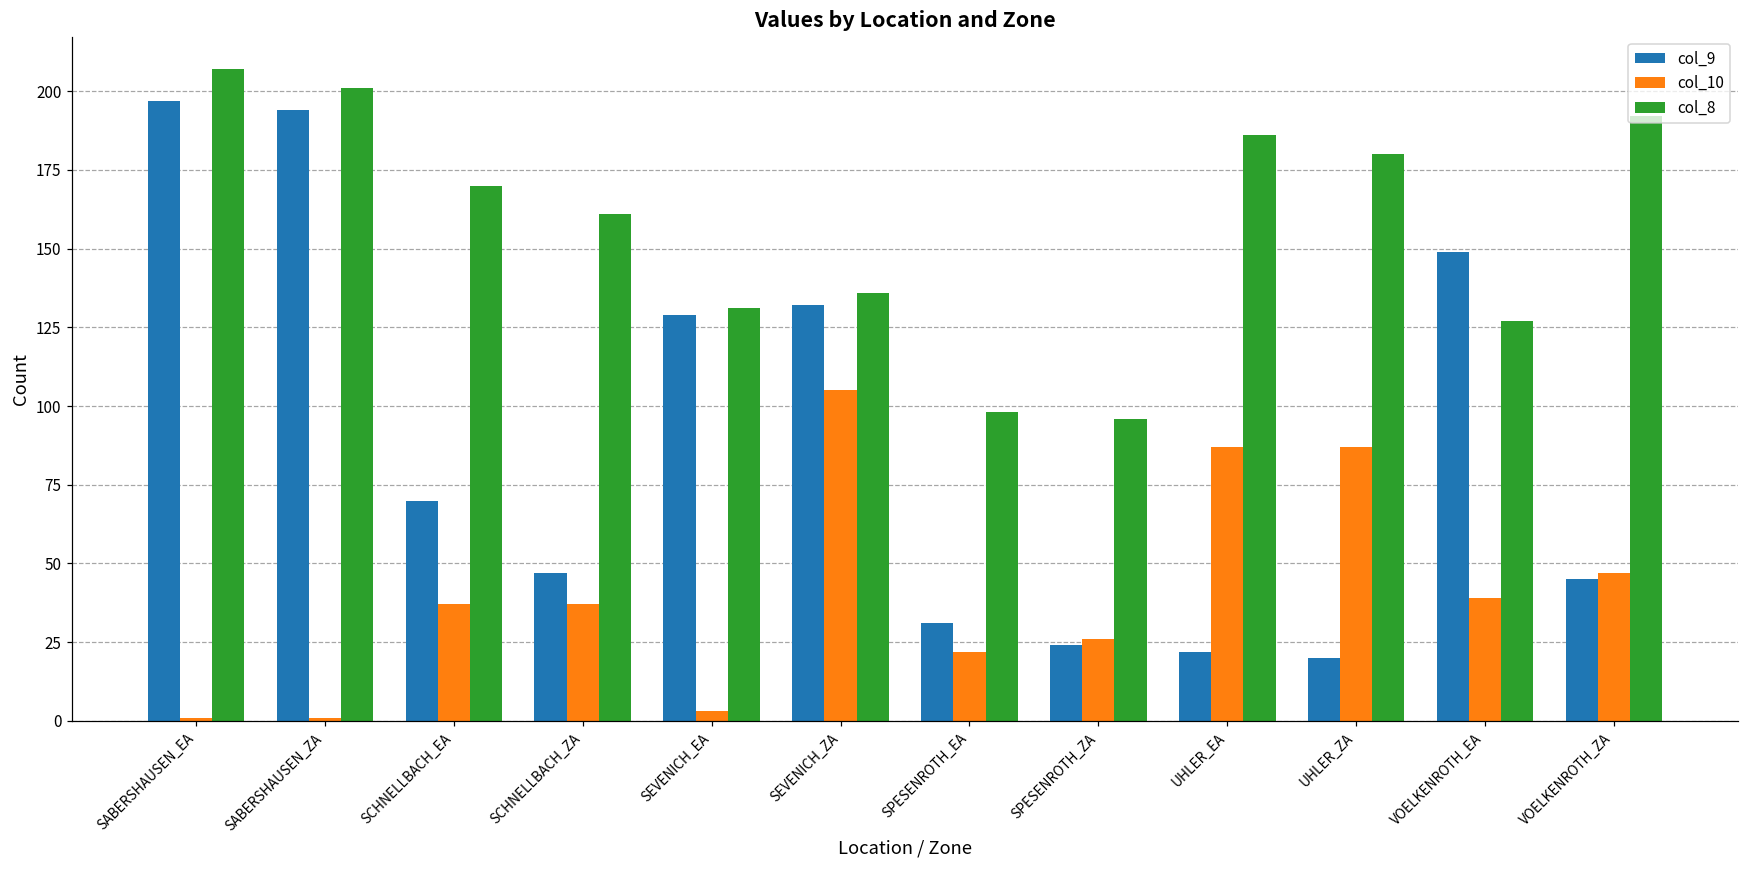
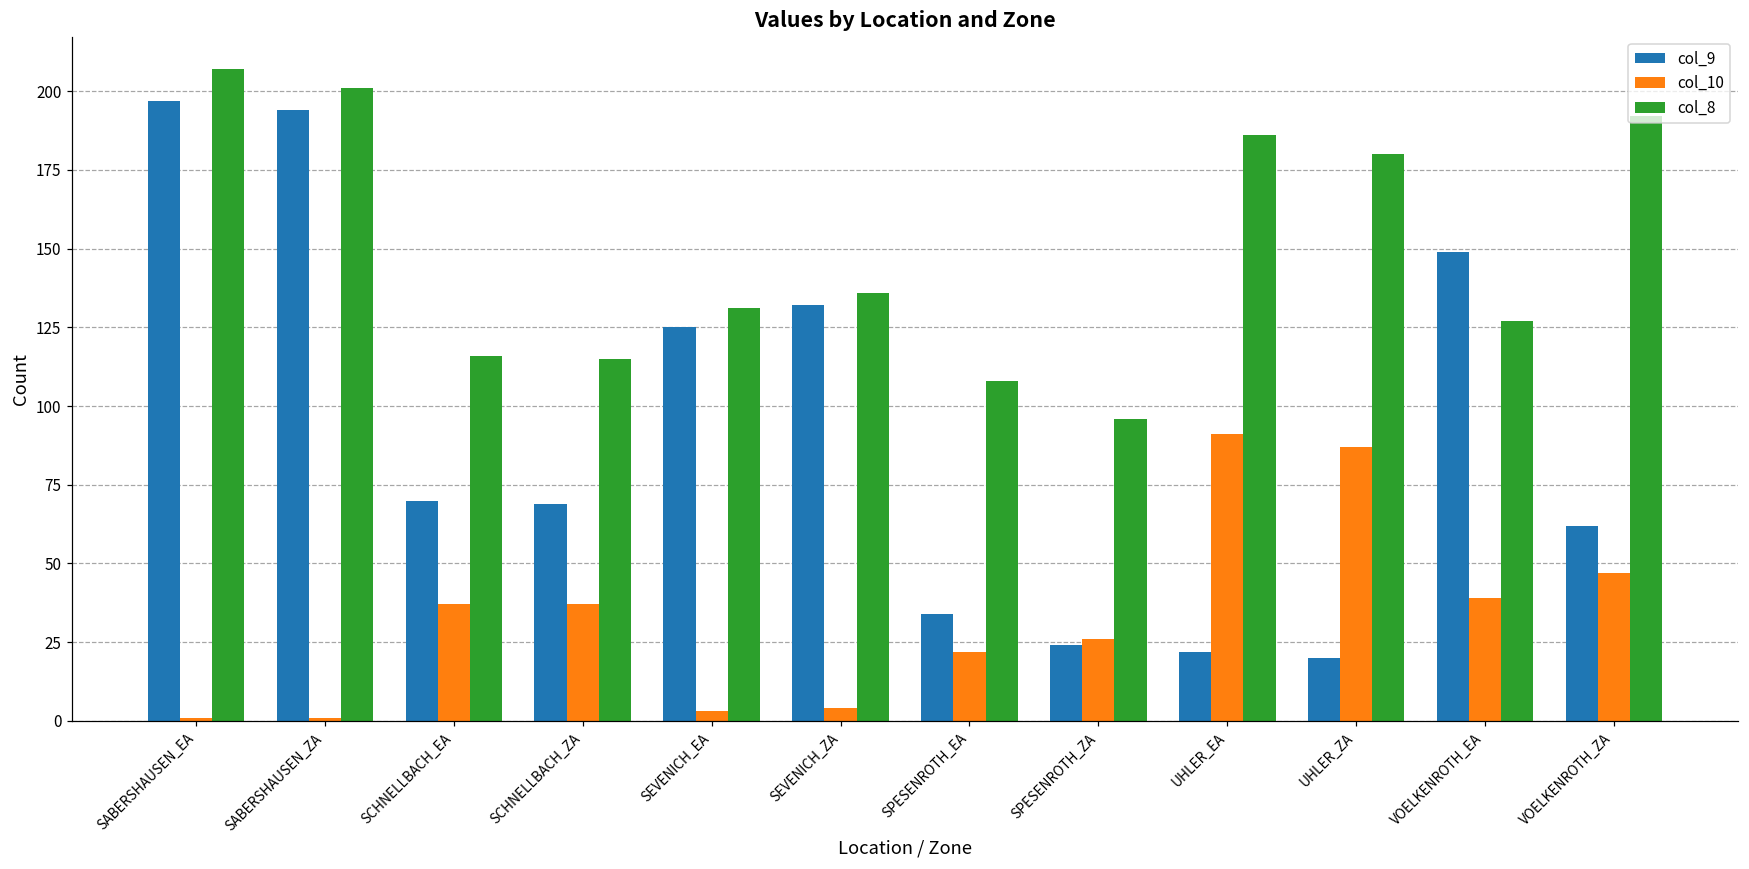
  {
    "col_9": {
      "SABERSHAUSEN_EA": 197,
      "SABERSHAUSEN_ZA": 194,
      "SCHNELLBACH_EA": 70,
-     "SCHNELLBACH_ZA": 47,
-     "SEVENICH_EA": 129,
+     "SCHNELLBACH_ZA": 69,
+     "SEVENICH_EA": 125,
      "SEVENICH_ZA": 132,
-     "SPESENROTH_EA": 31,
+     "SPESENROTH_EA": 34,
      "SPESENROTH_ZA": 24,
      "UHLER_EA": 22,
      "UHLER_ZA": 20,
      "VOELKENROTH_EA": 149,
-     "VOELKENROTH_ZA": 45
+     "VOELKENROTH_ZA": 62
    },
    "col_10": {
      "SABERSHAUSEN_EA": 1,
      "SABERSHAUSEN_ZA": 1,
      "SCHNELLBACH_EA": 37,
      "SCHNELLBACH_ZA": 37,
      "SEVENICH_EA": 3,
-     "SEVENICH_ZA": 105,
+     "SEVENICH_ZA": 4,
      "SPESENROTH_EA": 22,
      "SPESENROTH_ZA": 26,
-     "UHLER_EA": 87,
+     "UHLER_EA": 91,
      "UHLER_ZA": 87,
      "VOELKENROTH_EA": 39,
      "VOELKENROTH_ZA": 47
    },
    "col_8": {
      "SABERSHAUSEN_EA": 207,
      "SABERSHAUSEN_ZA": 201,
-     "SCHNELLBACH_EA": 170,
-     "SCHNELLBACH_ZA": 161,
+     "SCHNELLBACH_EA": 116,
+     "SCHNELLBACH_ZA": 115,
      "SEVENICH_EA": 131,
      "SEVENICH_ZA": 136,
-     "SPESENROTH_EA": 98,
+     "SPESENROTH_EA": 108,
      "SPESENROTH_ZA": 96,
      "UHLER_EA": 186,
      "UHLER_ZA": 180,
      "VOELKENROTH_EA": 127
    }
  }
